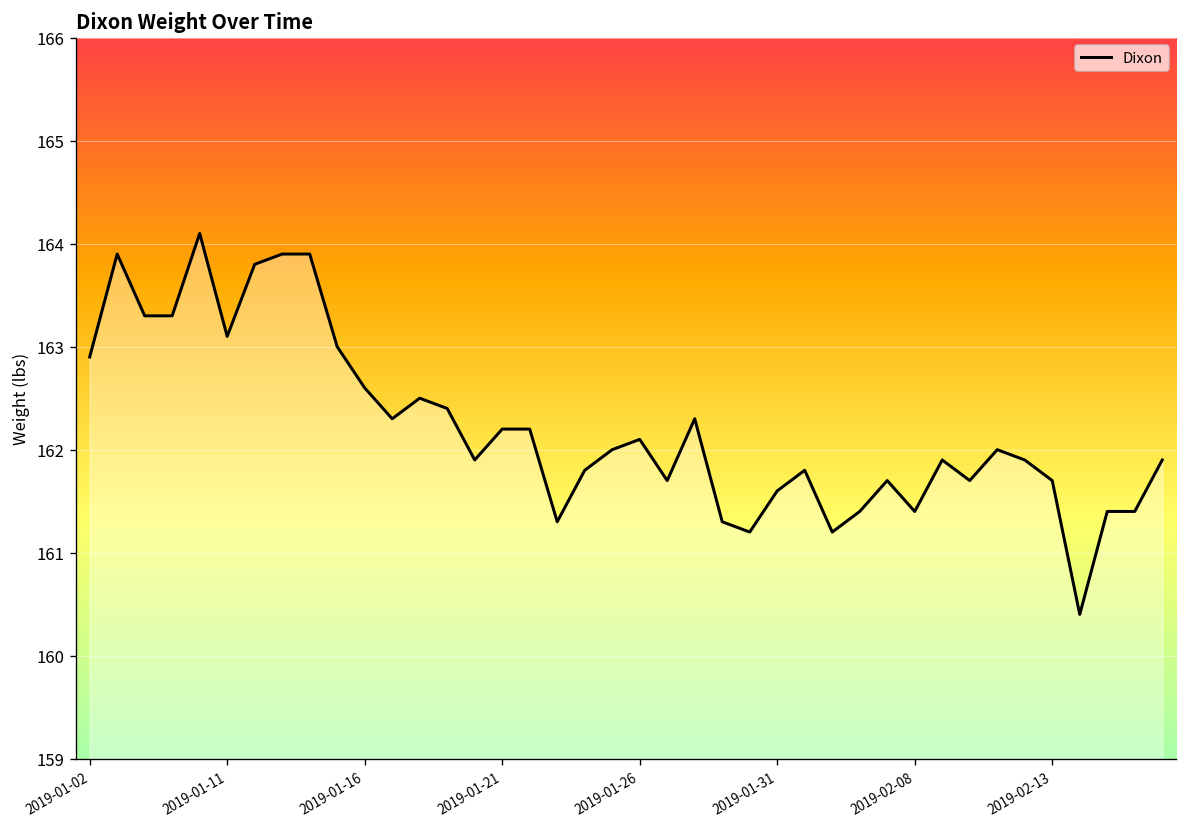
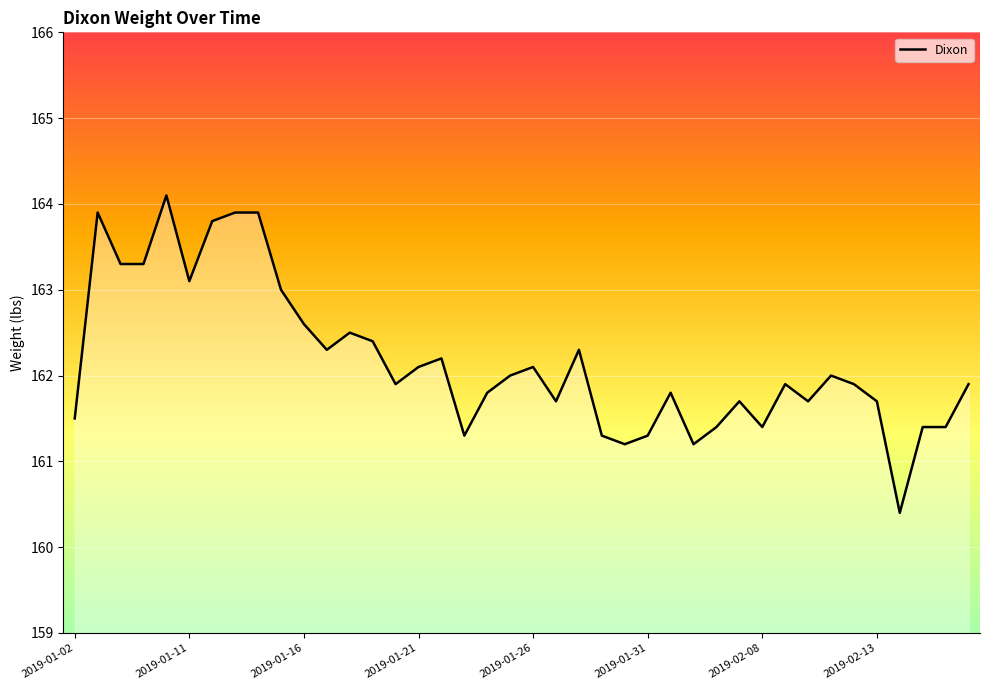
  {
-   "2019-01-02": 162.9,
+   "2019-01-02": 161.5,
    "2019-01-11": 163.1,
    "2019-01-16": 162.6,
-   "2019-01-21": 162.2,
+   "2019-01-21": 162.1,
    "2019-01-26": 162.1,
-   "2019-01-31": 161.6,
+   "2019-01-31": 161.3,
    "2019-02-08": 161.4,
    "2019-02-13": 161.7
  }
